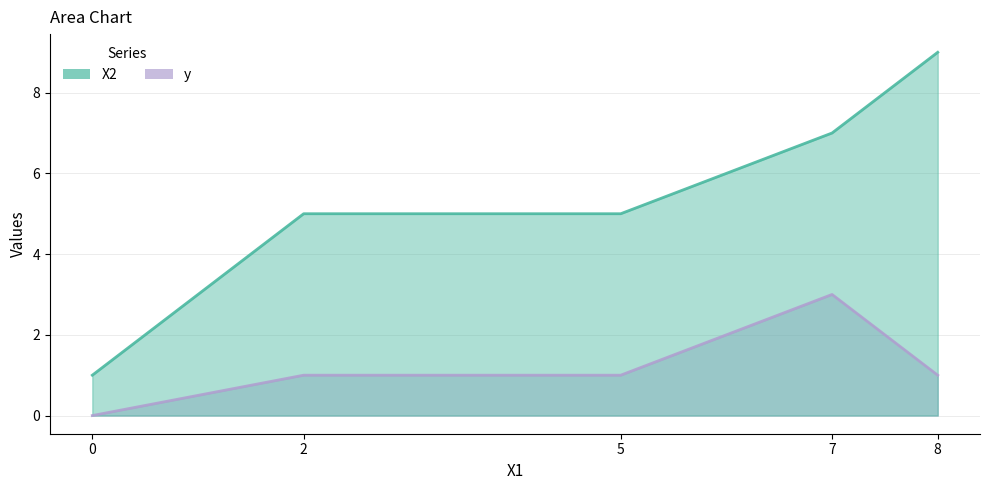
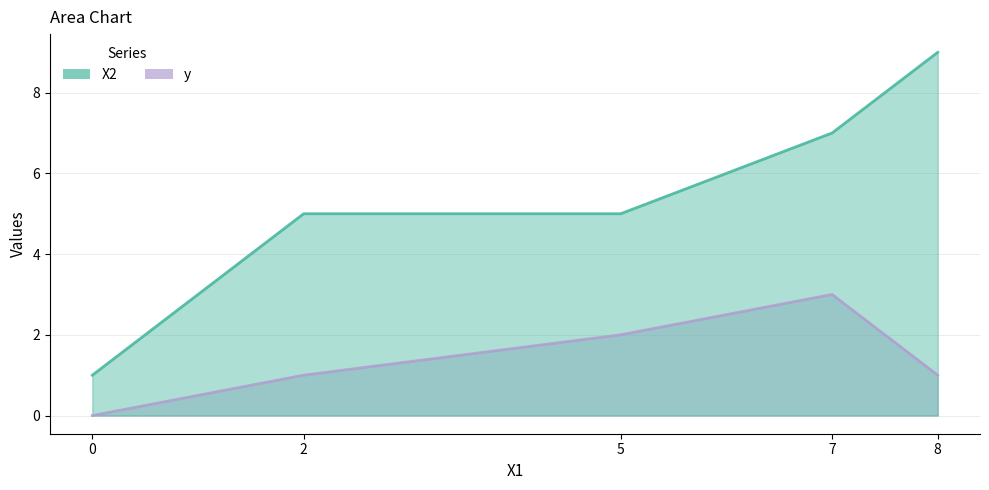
  {
    "y": {
      "0": 0,
      "2": 1,
-     "5": 1,
+     "5": 2,
      "7": 3,
      "8": 1
    },
    "X2": {
      "0": 1,
      "2": 5,
      "5": 5,
      "7": 7,
      "8": 9
    }
  }
